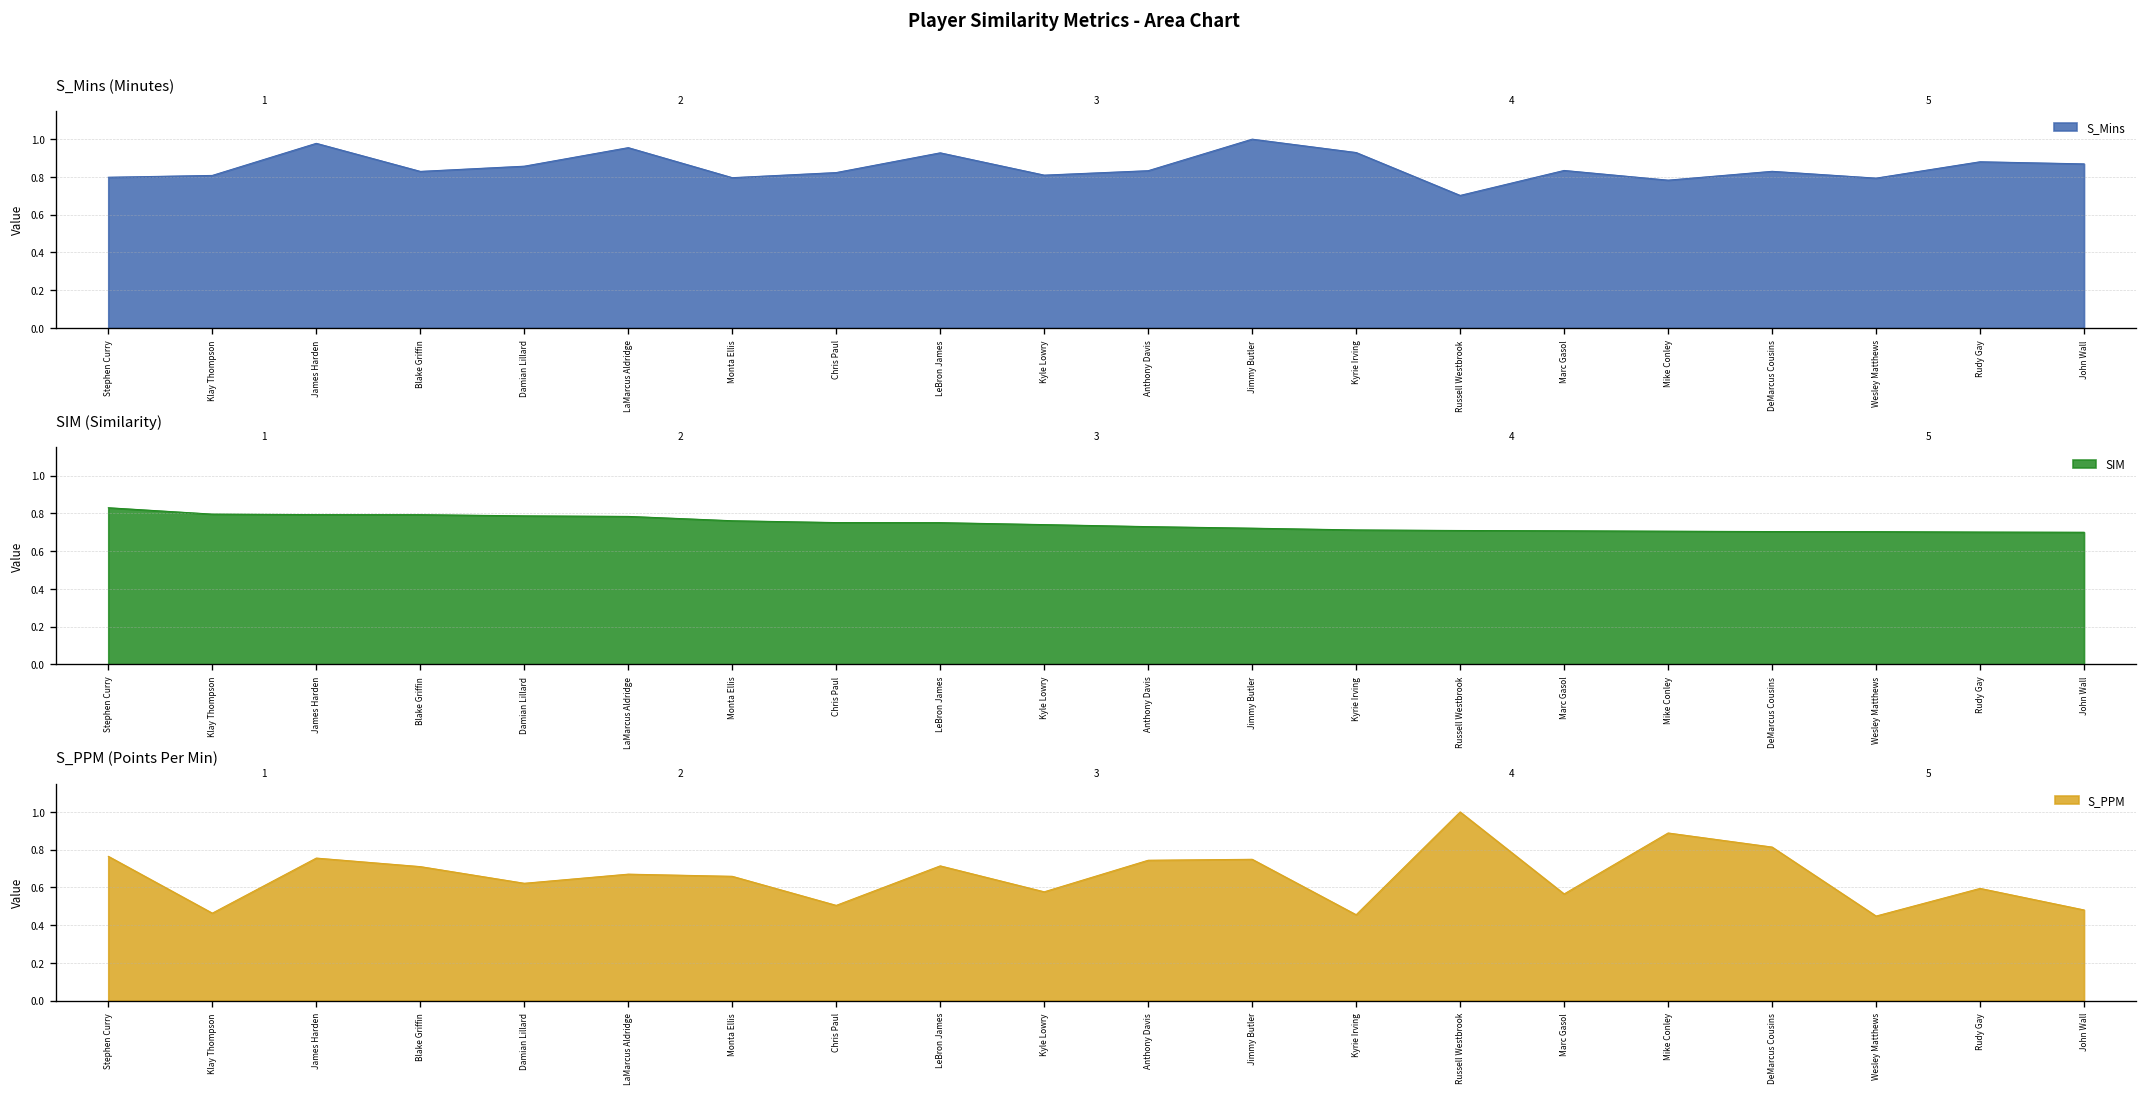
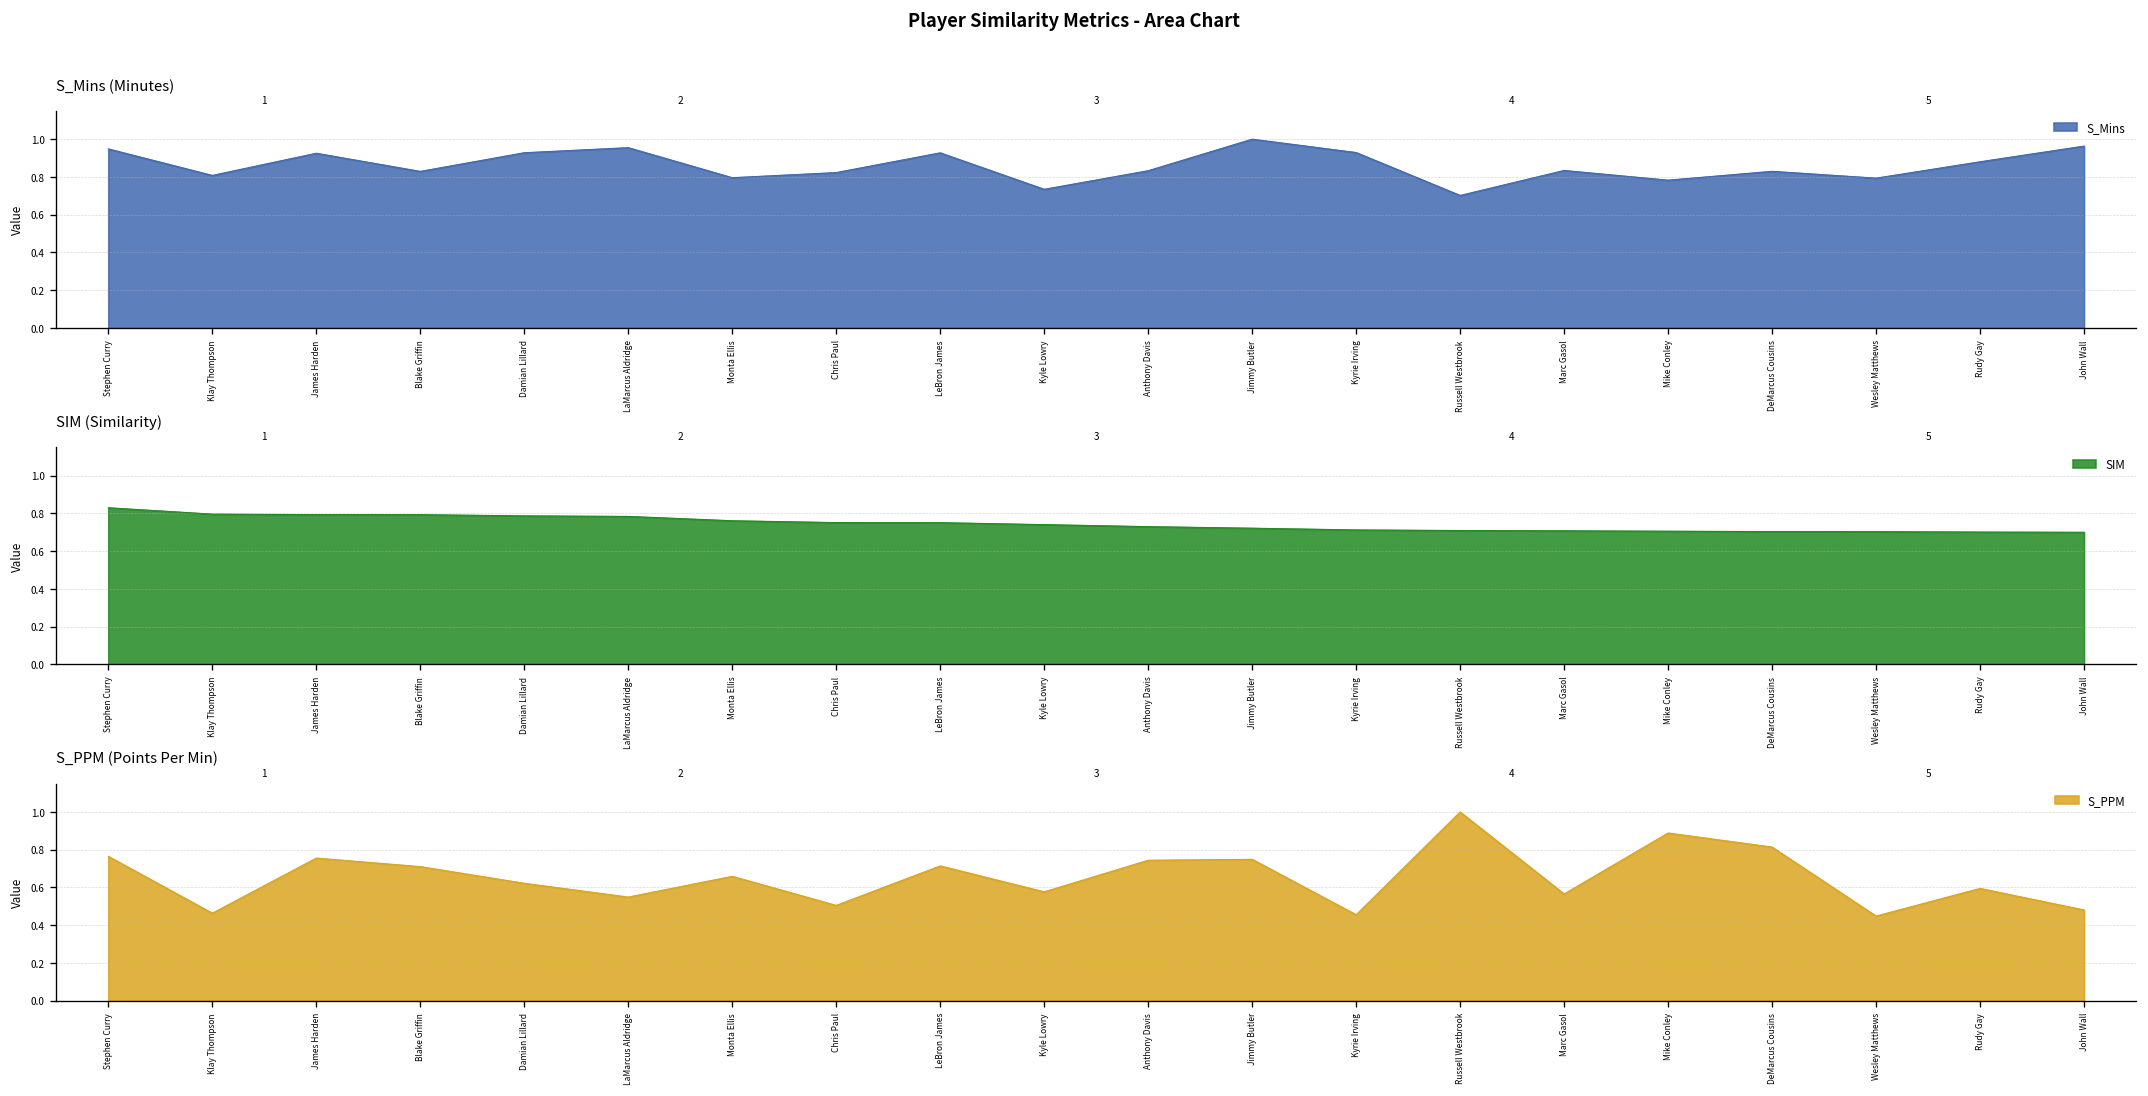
  {
    "S_Mins (Minutes)": {
-     "Stephen Curry": 0.80,
+     "Stephen Curry": 0.95,
      "Klay Thompson": 0.81,
-     "James Harden": 0.98,
+     "James Harden": 0.93,
      "Blake Griffin": 0.83,
-     "Damian Lillard": 0.86,
+     "Damian Lillard": 0.93,
      "LaMarcus Aldridge": 0.96,
      "Monta Ellis": 0.80,
      "Chris Paul": 0.82,
      "LeBron James": 0.93,
-     "Kyle Lowry": 0.81,
+     "Kyle Lowry": 0.73,
      "Anthony Davis": 0.83,
      "Jimmy Butler": 1.00,
      "Kyrie Irving": 0.93,
      "Russell Westbrook": 0.70,
      "Marc Gasol": 0.83,
      "Mike Conley": 0.78,
      "DeMarcus Cousins": 0.83,
      "Wesley Matthews": 0.79,
      "Rudy Gay": 0.88,
-     "John Wall": 0.87
+     "John Wall": 0.96
    },
    "SIM (Similarity)": {
      "Stephen Curry": 0.83,
      "Klay Thompson": 0.80,
      "James Harden": 0.79,
      "Blake Griffin": 0.79,
      "Damian Lillard": 0.79,
      "LaMarcus Aldridge": 0.78,
      "Monta Ellis": 0.76,
      "Chris Paul": 0.75,
      "LeBron James": 0.75,
      "Kyle Lowry": 0.74,
      "Anthony Davis": 0.73,
      "Jimmy Butler": 0.72,
      "Kyrie Irving": 0.71,
      "Russell Westbrook": 0.71,
      "Marc Gasol": 0.71,
      "Mike Conley": 0.71,
      "DeMarcus Cousins": 0.70,
      "Wesley Matthews": 0.70,
      "Rudy Gay": 0.70,
      "John Wall": 0.70
    },
    "S_PPM (Points Per Min)": {
      "Stephen Curry": 0.76,
      "Klay Thompson": 0.46,
      "James Harden": 0.76,
      "Blake Griffin": 0.71,
      "Damian Lillard": 0.62,
-     "LaMarcus Aldridge": 0.67,
+     "LaMarcus Aldridge": 0.55,
      "Monta Ellis": 0.66,
      "Chris Paul": 0.50,
      "LeBron James": 0.71,
      "Kyle Lowry": 0.58,
      "Anthony Davis": 0.74,
      "Jimmy Butler": 0.75,
      "Kyrie Irving": 0.46,
      "Russell Westbrook": 1.00,
      "Marc Gasol": 0.57,
      "Mike Conley": 0.89,
      "DeMarcus Cousins": 0.81,
      "Wesley Matthews": 0.45,
      "Rudy Gay": 0.59,
      "John Wall": 0.48
    }
  }
